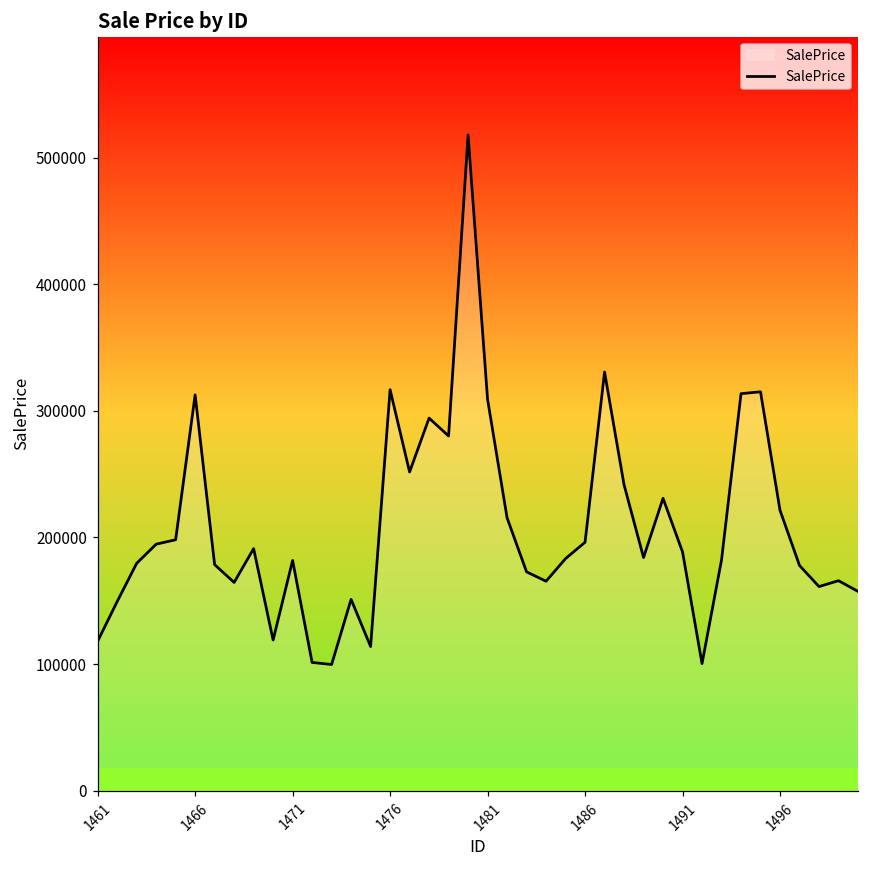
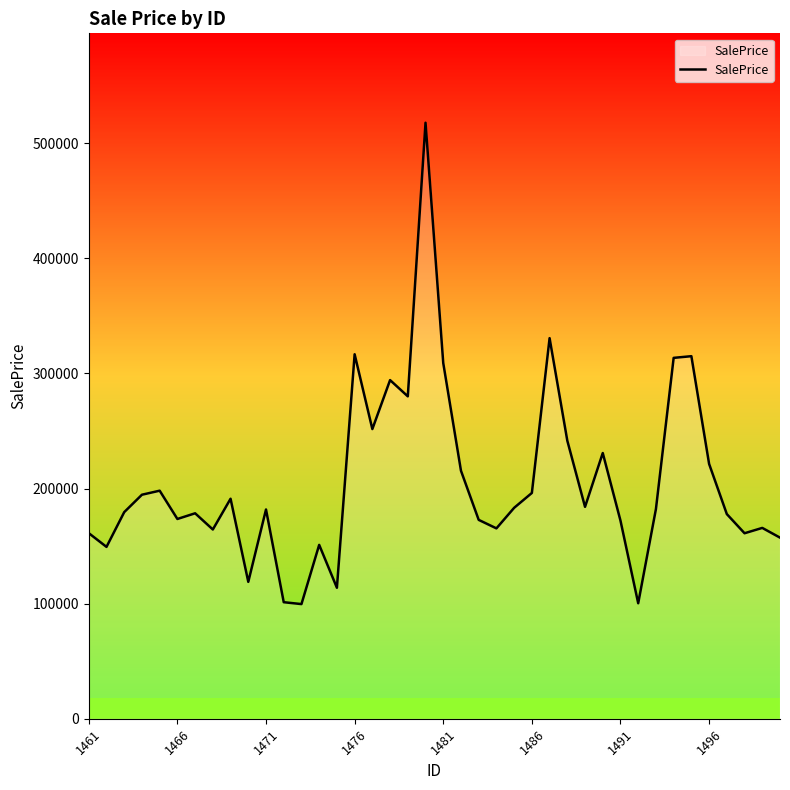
  {
-   "1461": 118000,
-   "1466": 313000,
+   "1461": 161000,
+   "1466": 174000,
    "1471": 182000,
    "1476": 317000,
    "1481": 309000,
    "1486": 196000,
-   "1491": 189000,
+   "1491": 172000,
    "1496": 221000
  }
